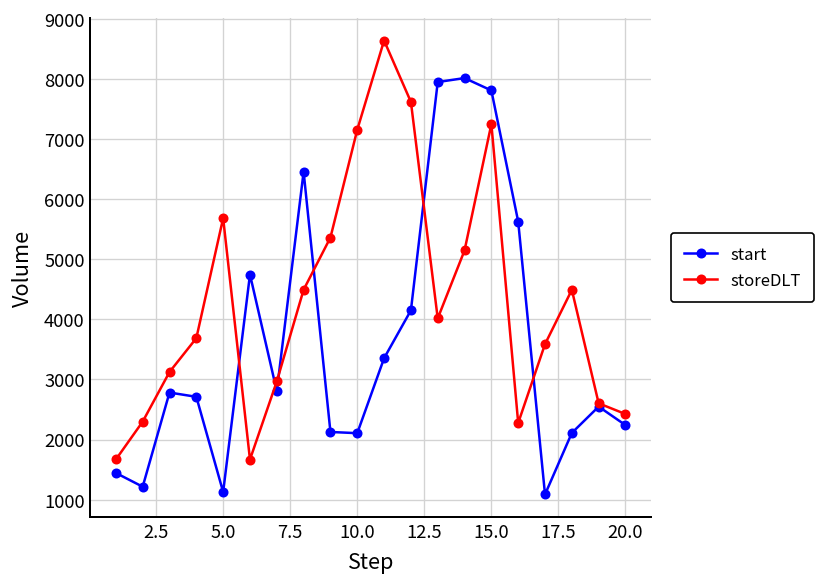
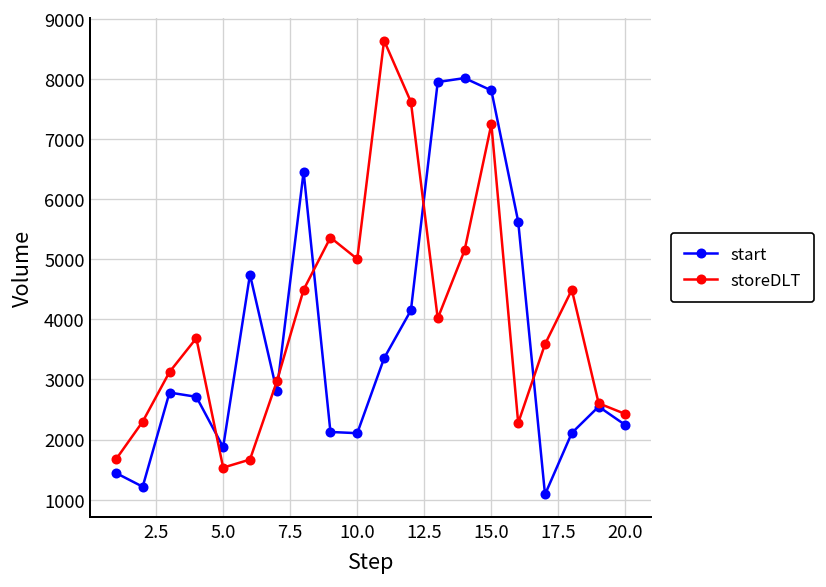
  {
    "start": {
-     "5.0": 1100,
+     "5.0": 1900,
      "10.0": 2100,
      "15.0": 7800,
      "20.0": 2200
    },
    "storeDLT": {
-     "5.0": 5700,
-     "10.0": 7200,
+     "5.0": 1500,
+     "10.0": 5000,
      "15.0": 7200,
      "20.0": 2400
    }
  }
